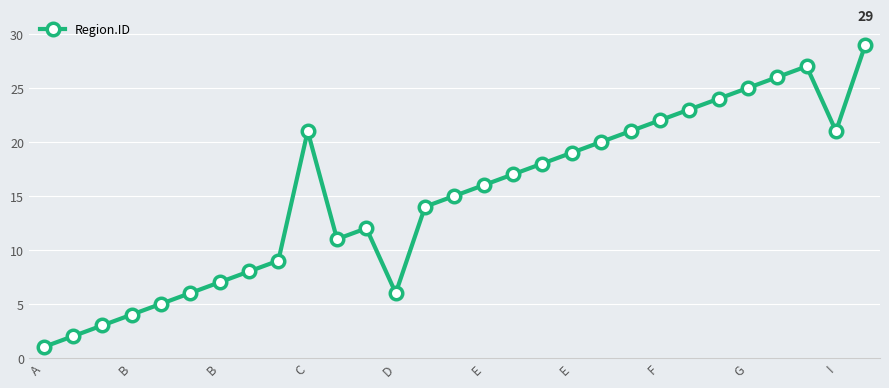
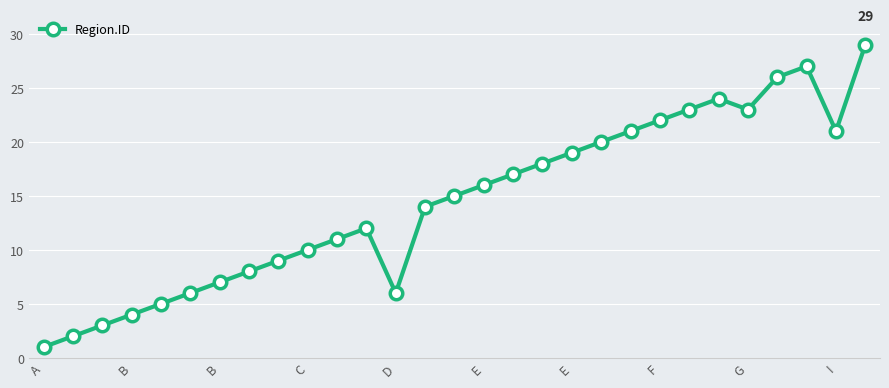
  {
    "A": 1,
-   "C": 21,
+   "C": 10,
    "D": 6,
    "F": 22,
-   "G": 25,
+   "G": 23,
    "I": 21
  }
